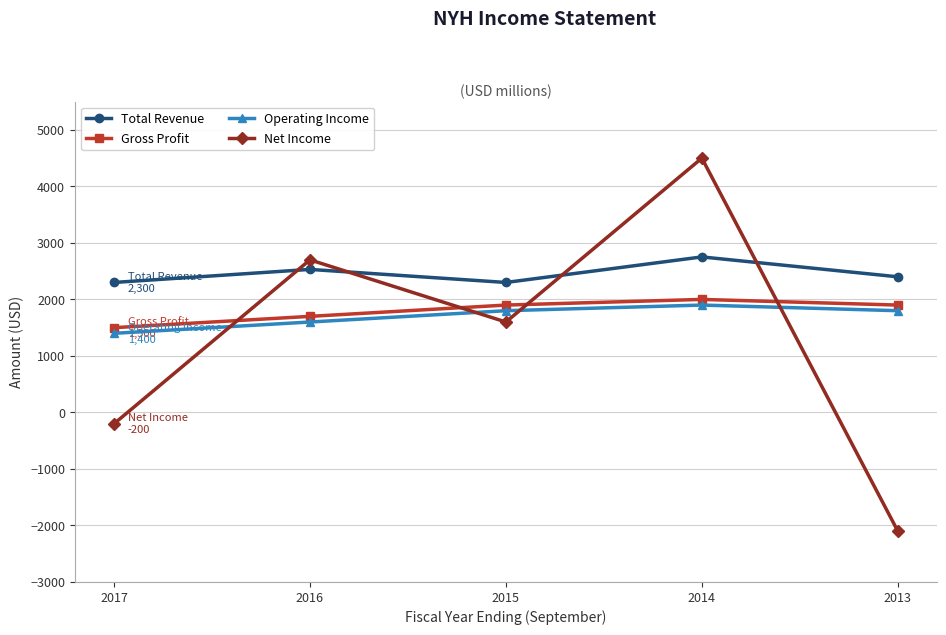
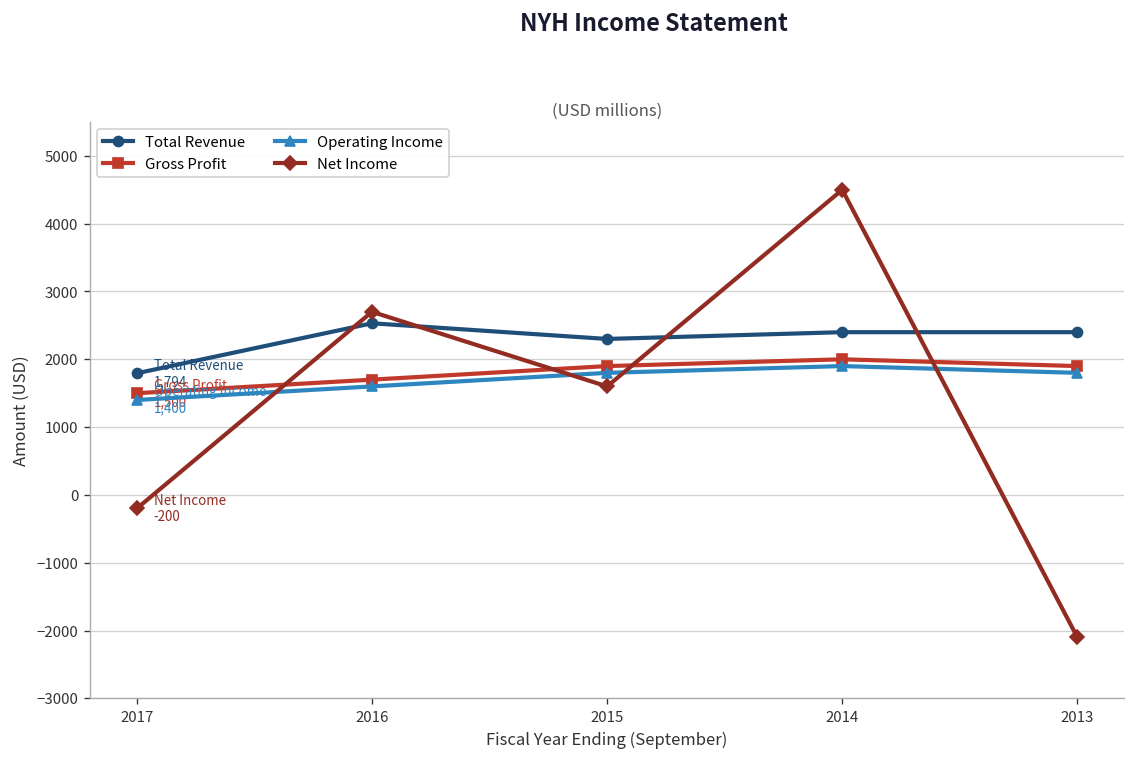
  {
    "Total Revenue": {
-     "2017": "2,300",
-     "2014": "2800"
+     "2017": "1,794",
+     "2014": "2400"
    },
    "Operating Income": {
      "2016": "1600",
      "2015": "1800",
      "2014": "1900",
      "2013": "1800"
    }
  }
